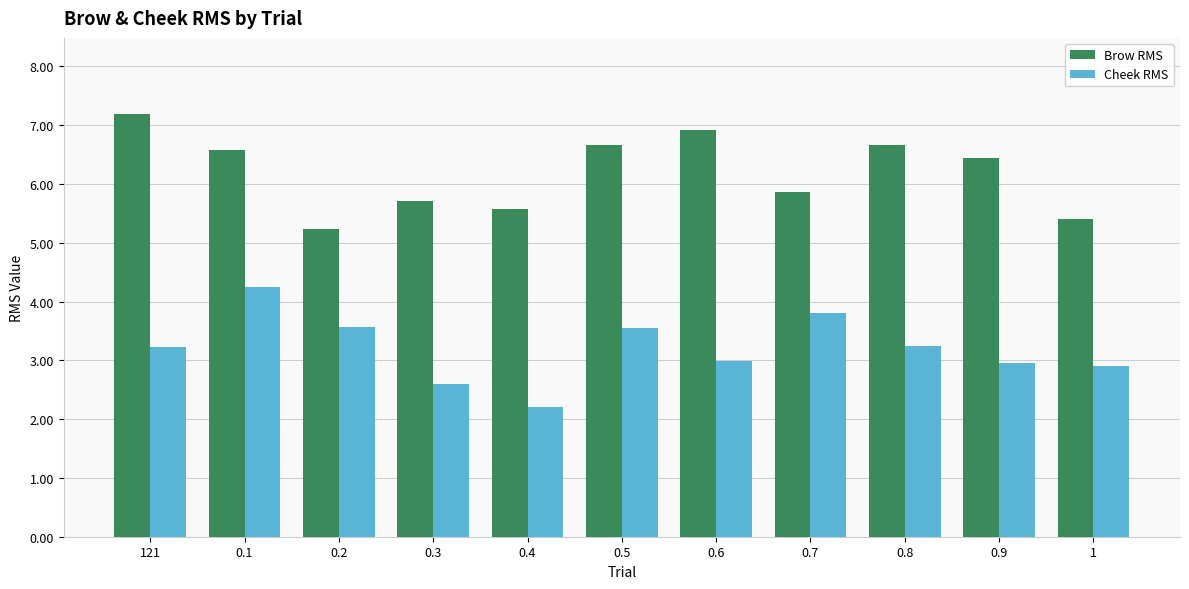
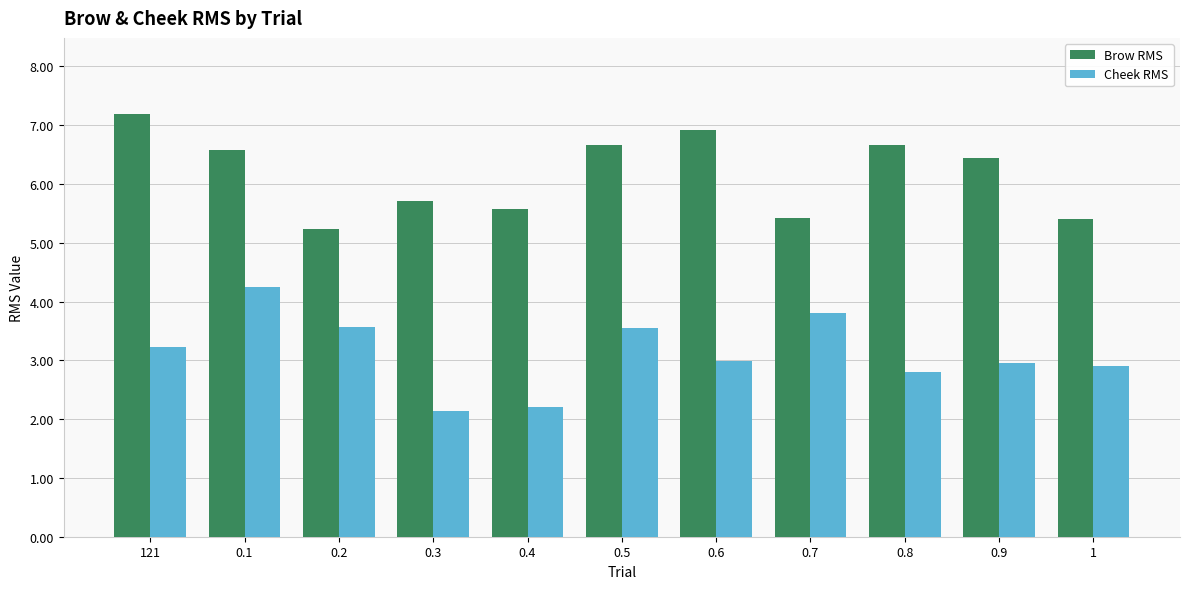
  {
    "Brow RMS": {
      "121": 7.2,
      "0.1": 6.6,
      "0.2": 5.2,
      "0.3": 5.7,
      "0.4": 5.6,
      "0.5": 6.7,
      "0.6": 6.9,
-     "0.7": 5.9,
+     "0.7": 5.4,
      "0.8": 6.7,
      "0.9": 6.4,
      "1": 5.4
    },
    "Cheek RMS": {
      "121": 3.2,
      "0.1": 4.3,
      "0.2": 3.6,
-     "0.3": 2.6,
+     "0.3": 2.1,
      "0.4": 2.2,
      "0.5": 3.6,
      "0.6": 3.0,
      "0.7": 3.8,
-     "0.8": 3.2,
+     "0.8": 2.8,
      "0.9": 3.0,
      "1": 2.9
    }
  }
